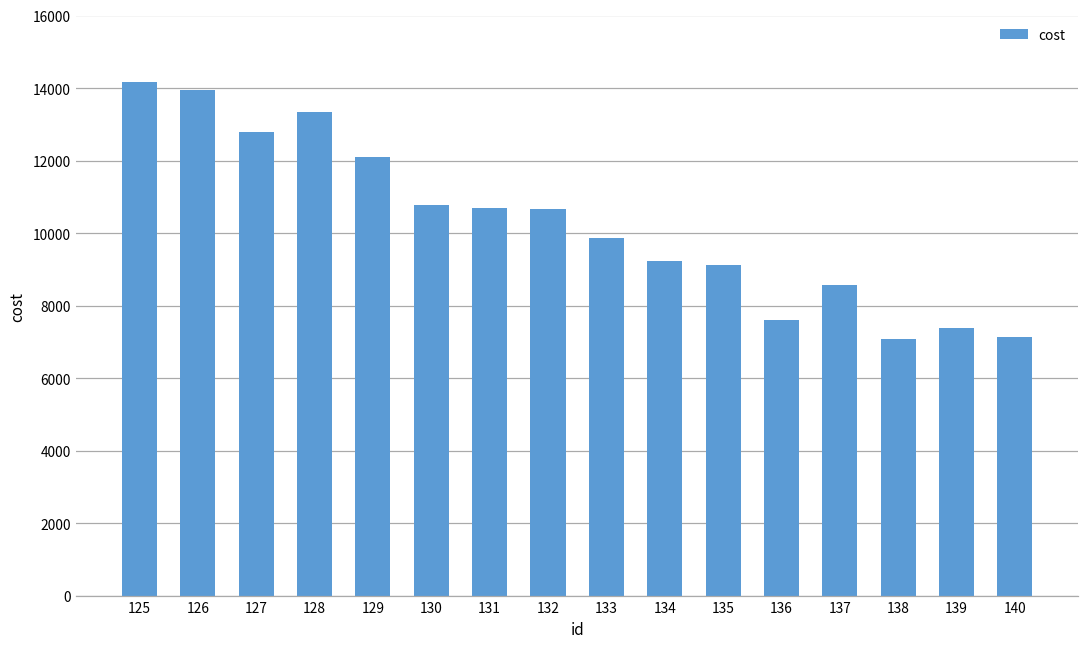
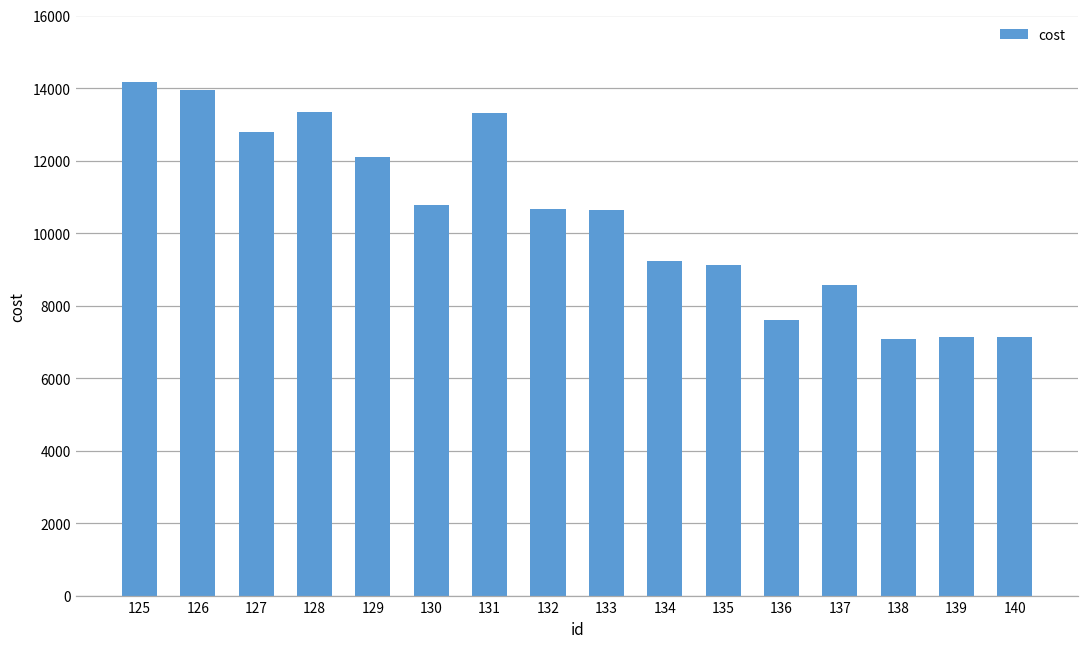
  {
    "125": 14200,
    "126": 13900,
    "127": 12800,
    "128": 13300,
    "129": 12100,
    "130": 10800,
-   "131": 10700,
+   "131": 13300,
    "132": 10700,
-   "133": 9900,
+   "133": 10600,
    "134": 9200,
    "135": 9100,
    "136": 7600,
    "137": 8600,
    "138": 7100,
-   "139": 7400,
+   "139": 7100,
    "140": 7100
  }
